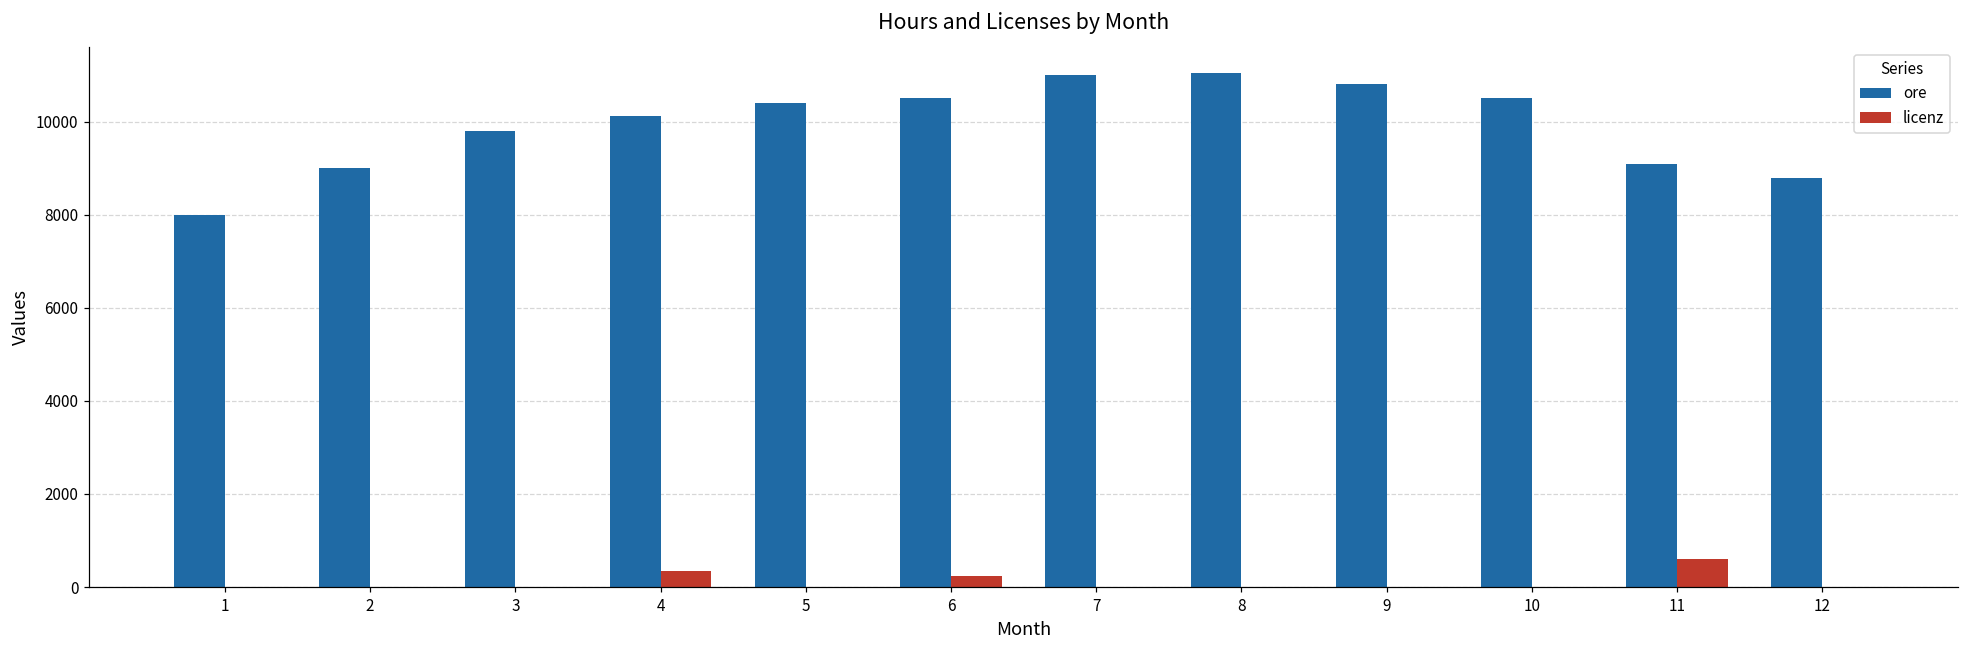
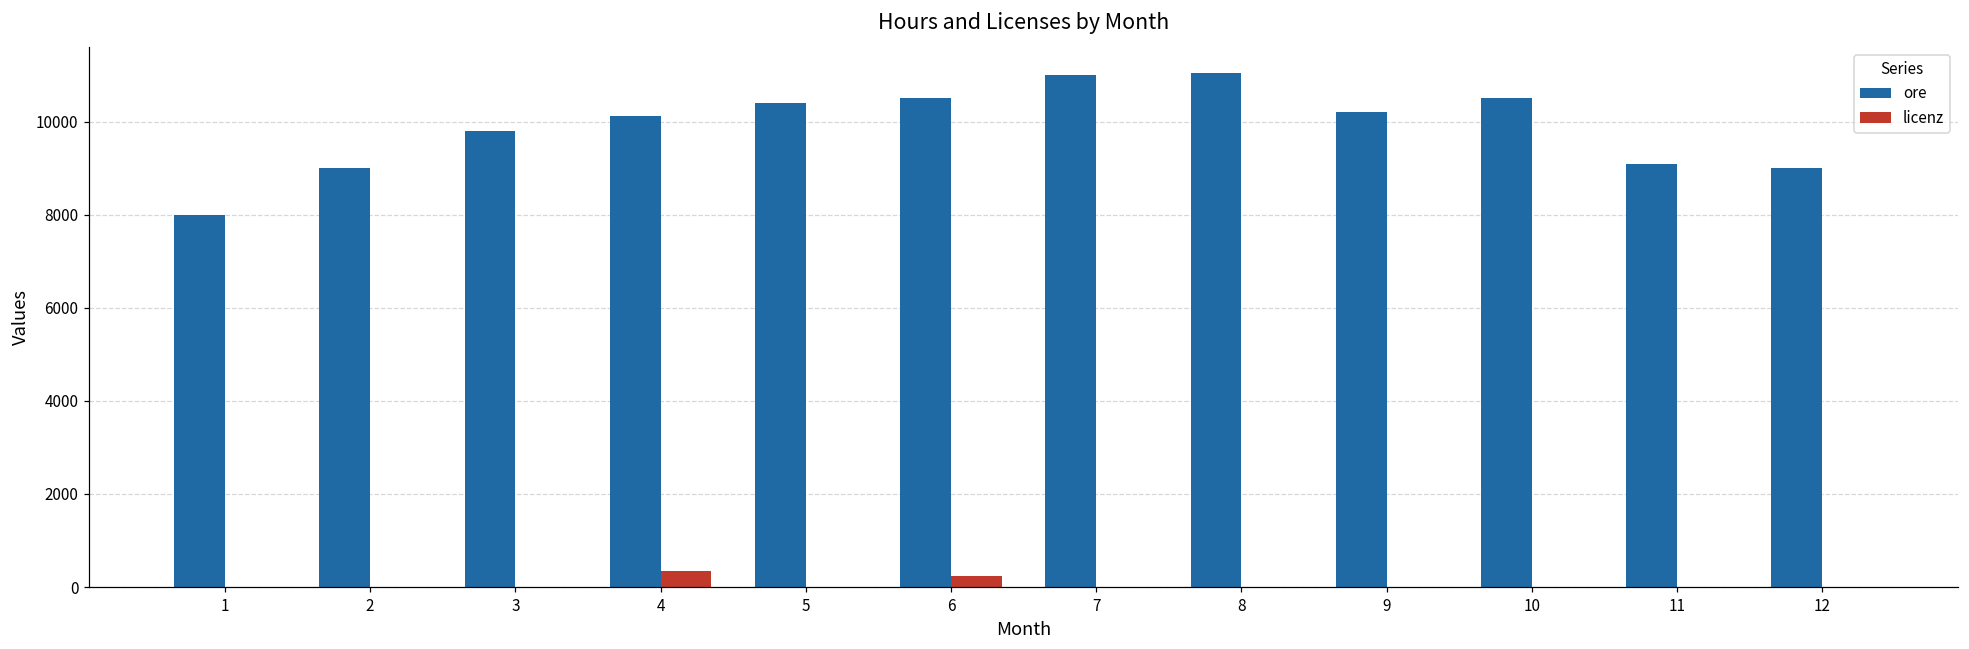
  {
    "ore": {
      "1": 8000,
      "2": 9000,
      "3": 9800,
      "4": 10100,
      "5": 10400,
      "6": 10500,
      "7": 11000,
      "8": 11100,
-     "9": 10800,
+     "9": 10200,
      "10": 10500,
      "11": 9100,
-     "12": 8800
+     "12": 9000
    },
    "licenz": {
      "2": 0,
      "4": 300,
      "6": 200,
      "7": 0,
      "9": 0,
      "10": 0,
-     "11": 600,
+     "11": 0,
      "12": 0
    }
  }
